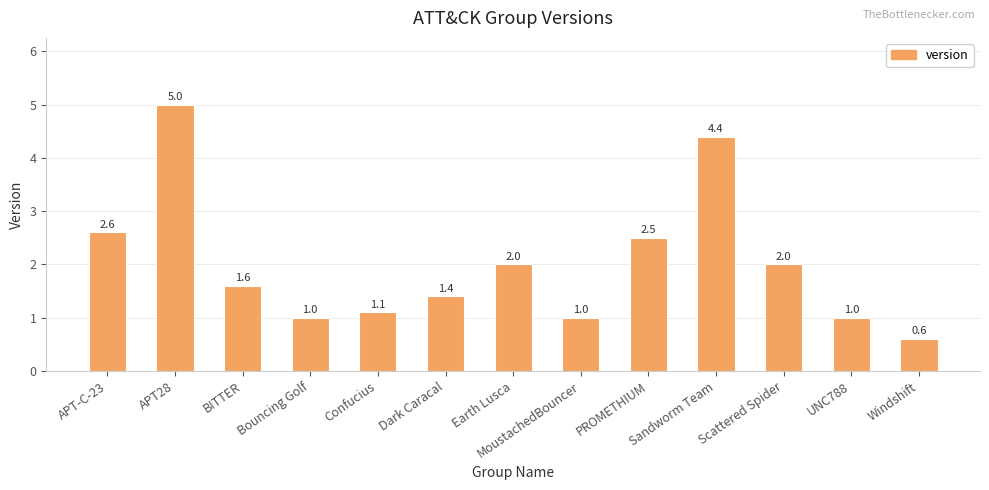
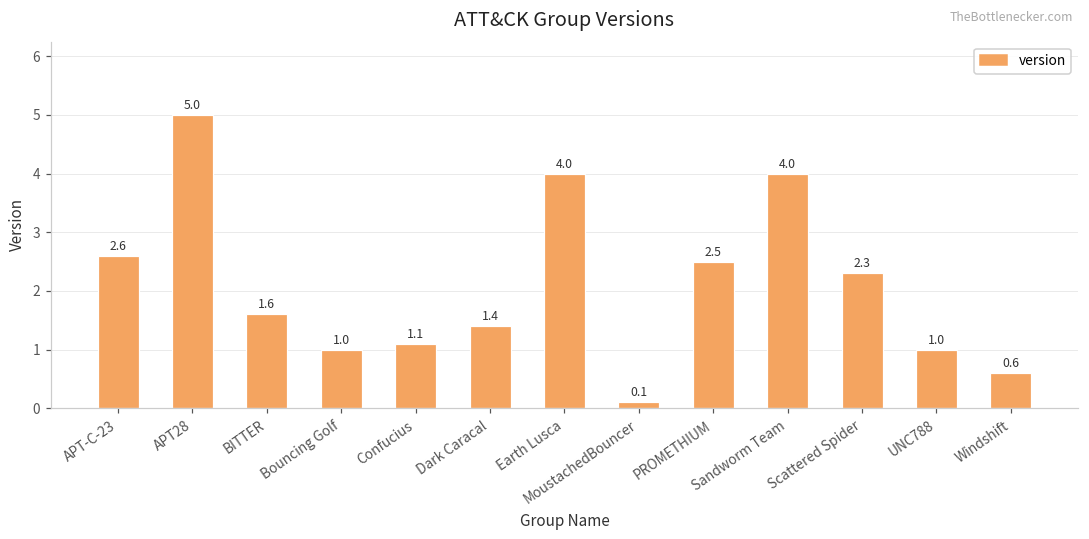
  {
    "APT-C-23": 2.6,
    "APT28": 5.0,
    "BITTER": 1.6,
    "Bouncing Golf": 1.0,
    "Confucius": 1.1,
    "Dark Caracal": 1.4,
-   "Earth Lusca": 2.0,
-   "MoustachedBouncer": 1.0,
+   "Earth Lusca": 4.0,
+   "MoustachedBouncer": 0.1,
    "PROMETHIUM": 2.5,
-   "Sandworm Team": 4.4,
-   "Scattered Spider": 2.0,
+   "Sandworm Team": 4.0,
+   "Scattered Spider": 2.3,
    "UNC788": 1.0,
    "Windshift": 0.6
  }
